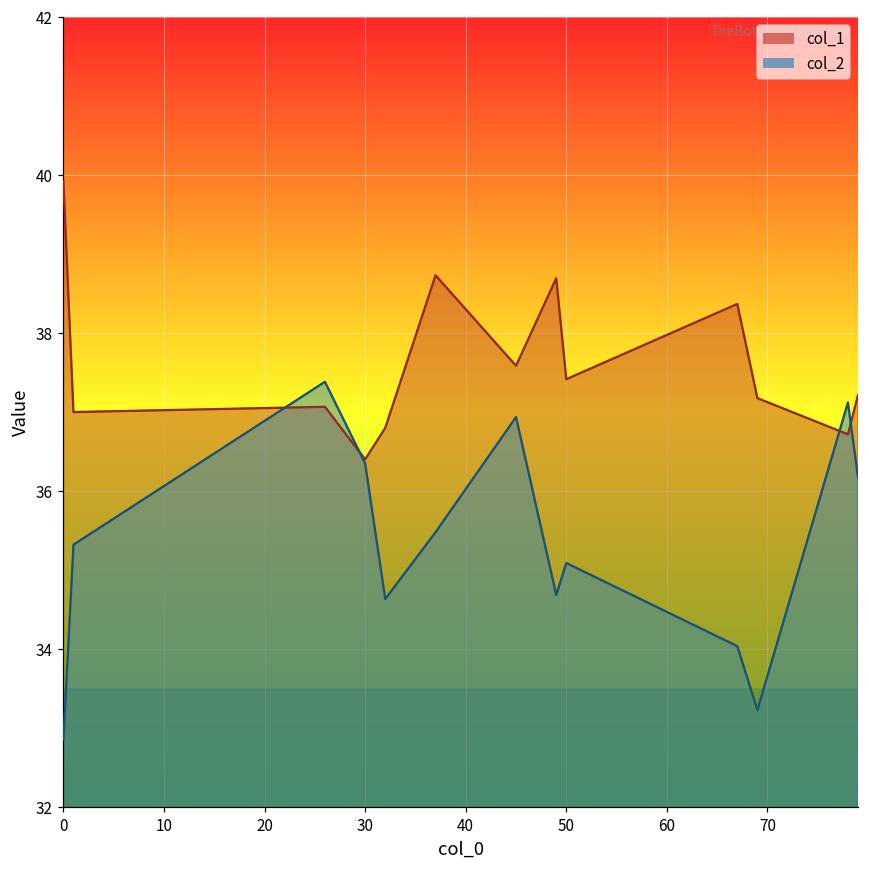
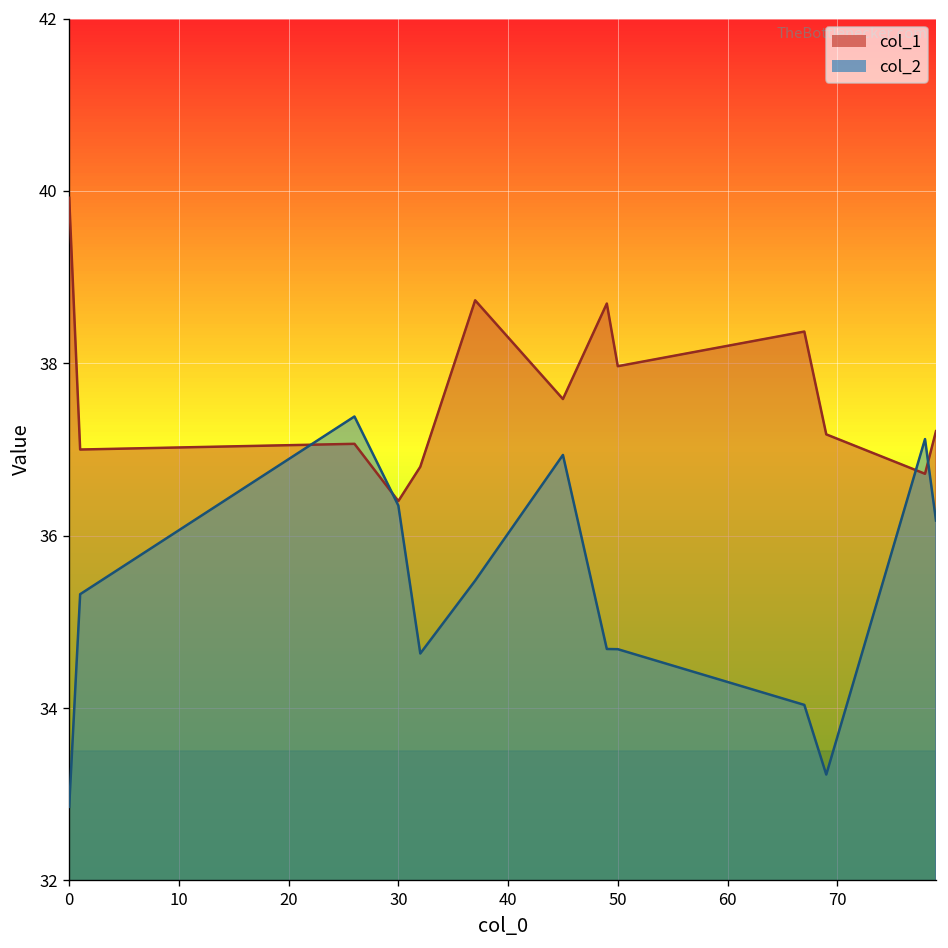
  {
    "col_1": {
      "0": 39.9,
      "30": 36.4,
-     "50": 37.4
+     "50": 38.0
    },
    "col_2": {
      "30": 36.3,
-     "50": 35.1
+     "50": 34.7
    }
  }
